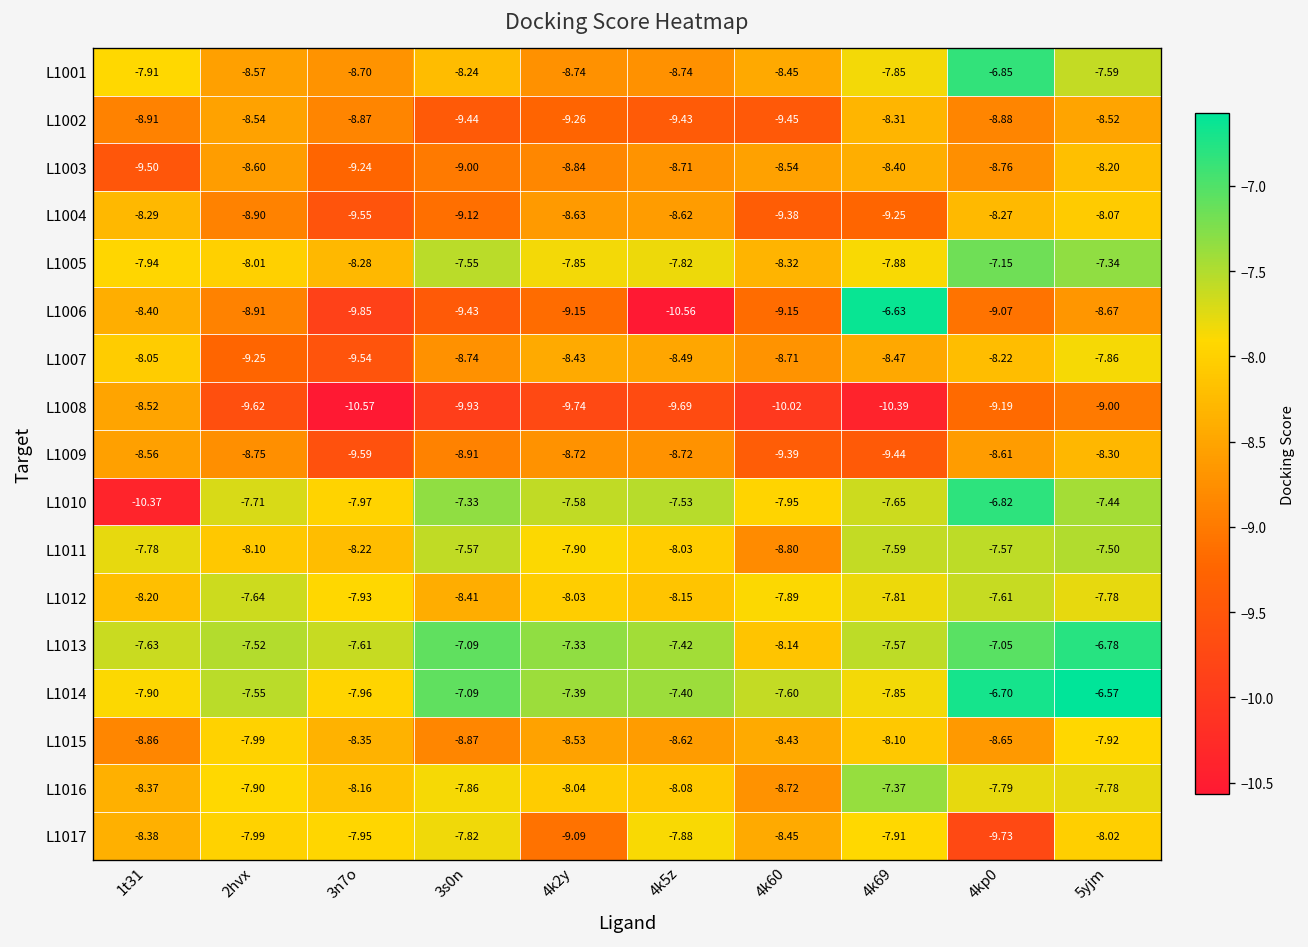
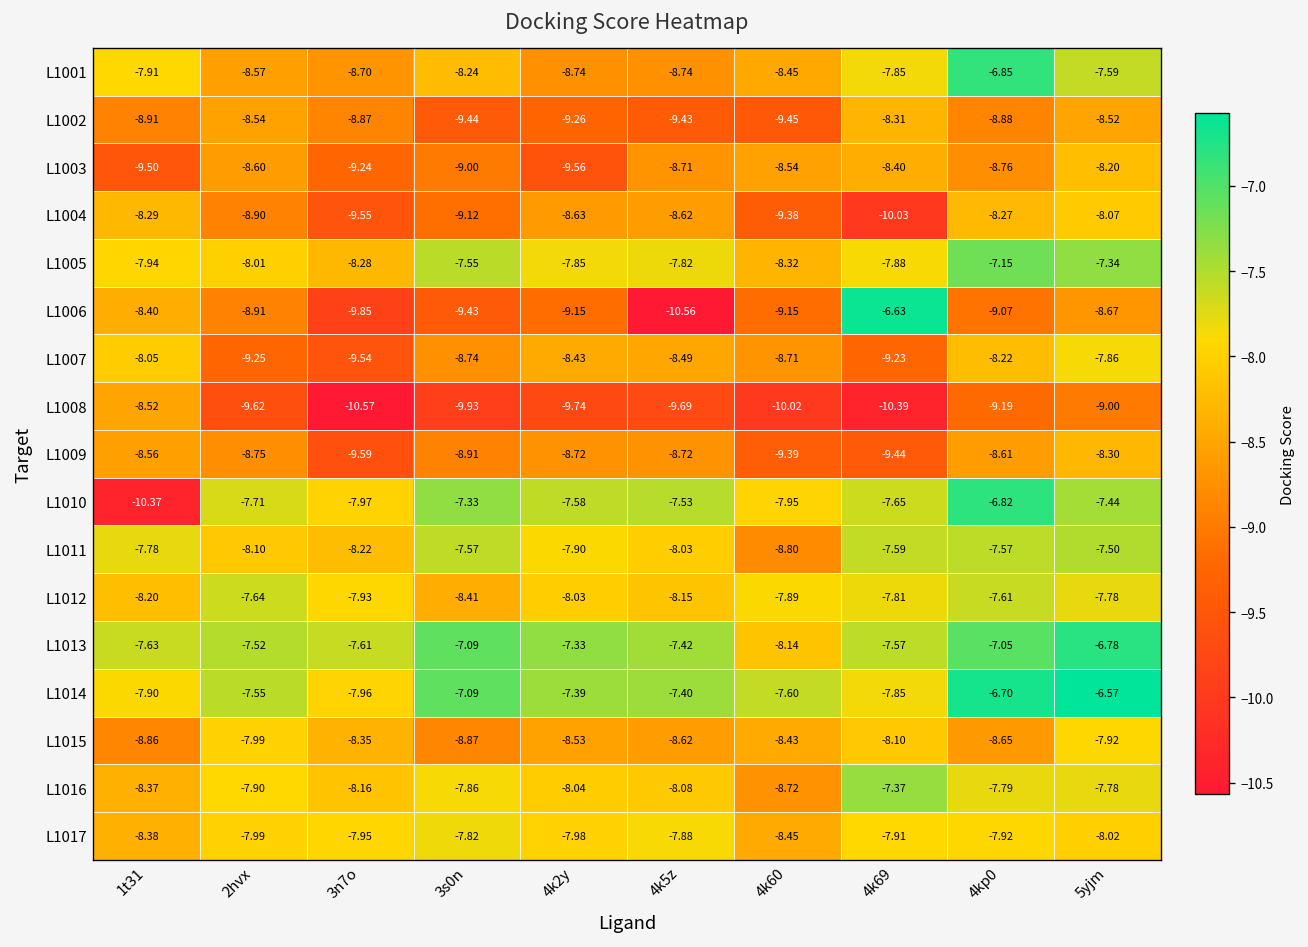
  {
    "L1001": {
      "1t31": -7.91,
      "2hvx": -8.57,
      "3n7o": -8.70,
      "3s0n": -8.24,
      "4k2y": -8.74,
      "4k5z": -8.74,
      "4k60": -8.45,
      "4k69": -7.85,
      "4kp0": -6.85,
      "5yjm": -7.59
    },
    "L1002": {
      "1t31": -8.91,
      "2hvx": -8.54,
      "3n7o": -8.87,
      "3s0n": -9.44,
      "4k2y": -9.26,
      "4k5z": -9.43,
      "4k60": -9.45,
      "4k69": -8.31,
      "4kp0": -8.88,
      "5yjm": -8.52
    },
    "L1003": {
      "1t31": -9.50,
      "2hvx": -8.60,
      "3n7o": -9.24,
      "3s0n": -9.00,
-     "4k2y": -8.84,
+     "4k2y": -9.56,
      "4k5z": -8.71,
      "4k60": -8.54,
      "4k69": -8.40,
      "4kp0": -8.76,
      "5yjm": -8.20
    },
    "L1004": {
      "1t31": -8.29,
      "2hvx": -8.90,
      "3n7o": -9.55,
      "3s0n": -9.12,
      "4k2y": -8.63,
      "4k5z": -8.62,
      "4k60": -9.38,
-     "4k69": -9.25,
+     "4k69": -10.03,
      "4kp0": -8.27,
      "5yjm": -8.07
    },
    "L1005": {
      "1t31": -7.94,
      "2hvx": -8.01,
      "3n7o": -8.28,
      "3s0n": -7.55,
      "4k2y": -7.85,
      "4k5z": -7.82,
      "4k60": -8.32,
      "4k69": -7.88,
      "4kp0": -7.15,
      "5yjm": -7.34
    },
    "L1006": {
      "1t31": -8.40,
      "2hvx": -8.91,
      "3n7o": -9.85,
      "3s0n": -9.43,
      "4k2y": -9.15,
      "4k5z": -10.56,
      "4k60": -9.15,
      "4k69": -6.63,
      "4kp0": -9.07,
      "5yjm": -8.67
    },
    "L1007": {
      "1t31": -8.05,
      "2hvx": -9.25,
      "3n7o": -9.54,
      "3s0n": -8.74,
      "4k2y": -8.43,
      "4k5z": -8.49,
      "4k60": -8.71,
-     "4k69": -8.47,
+     "4k69": -9.23,
      "4kp0": -8.22,
      "5yjm": -7.86
    },
    "L1008": {
      "1t31": -8.52,
      "2hvx": -9.62,
      "3n7o": -10.57,
      "3s0n": -9.93,
      "4k2y": -9.74,
      "4k5z": -9.69,
      "4k60": -10.02,
      "4k69": -10.39,
      "4kp0": -9.19,
      "5yjm": -9.00
    },
    "L1009": {
      "1t31": -8.56,
      "2hvx": -8.75,
      "3n7o": -9.59,
      "3s0n": -8.91,
      "4k2y": -8.72,
      "4k5z": -8.72,
      "4k60": -9.39,
      "4k69": -9.44,
      "4kp0": -8.61,
      "5yjm": -8.30
    },
    "L1010": {
      "1t31": -10.37,
      "2hvx": -7.71,
      "3n7o": -7.97,
      "3s0n": -7.33,
      "4k2y": -7.58,
      "4k5z": -7.53,
      "4k60": -7.95,
      "4k69": -7.65,
      "4kp0": -6.82,
      "5yjm": -7.44
    },
    "L1011": {
      "1t31": -7.78,
      "2hvx": -8.10,
      "3n7o": -8.22,
      "3s0n": -7.57,
      "4k2y": -7.90,
      "4k5z": -8.03,
      "4k60": -8.80,
      "4k69": -7.59,
      "4kp0": -7.57,
      "5yjm": -7.50
    },
    "L1012": {
      "1t31": -8.20,
      "2hvx": -7.64,
      "3n7o": -7.93,
      "3s0n": -8.41,
      "4k2y": -8.03,
      "4k5z": -8.15,
      "4k60": -7.89,
      "4k69": -7.81,
      "4kp0": -7.61,
      "5yjm": -7.78
    },
    "L1013": {
      "1t31": -7.63,
      "2hvx": -7.52,
      "3n7o": -7.61,
      "3s0n": -7.09,
      "4k2y": -7.33,
      "4k5z": -7.42,
      "4k60": -8.14,
      "4k69": -7.57,
      "4kp0": -7.05,
      "5yjm": -6.78
    },
    "L1014": {
      "1t31": -7.90,
      "2hvx": -7.55,
      "3n7o": -7.96,
      "3s0n": -7.09,
      "4k2y": -7.39,
      "4k5z": -7.40,
      "4k60": -7.60,
      "4k69": -7.85,
      "4kp0": -6.70,
      "5yjm": -6.57
    },
    "L1015": {
      "1t31": -8.86,
      "2hvx": -7.99,
      "3n7o": -8.35,
      "3s0n": -8.87,
      "4k2y": -8.53,
      "4k5z": -8.62,
      "4k60": -8.43,
      "4k69": -8.10,
      "4kp0": -8.65,
      "5yjm": -7.92
    },
    "L1016": {
      "1t31": -8.37,
      "2hvx": -7.90,
      "3n7o": -8.16,
      "3s0n": -7.86,
      "4k2y": -8.04,
      "4k5z": -8.08,
      "4k60": -8.72,
      "4k69": -7.37,
      "4kp0": -7.79,
      "5yjm": -7.78
    },
    "L1017": {
      "1t31": -8.38,
      "2hvx": -7.99,
      "3n7o": -7.95,
      "3s0n": -7.82,
-     "4k2y": -9.09,
+     "4k2y": -7.98,
      "4k5z": -7.88,
      "4k60": -8.45,
      "4k69": -7.91,
-     "4kp0": -9.73,
+     "4kp0": -7.92,
      "5yjm": -8.02
    }
  }
